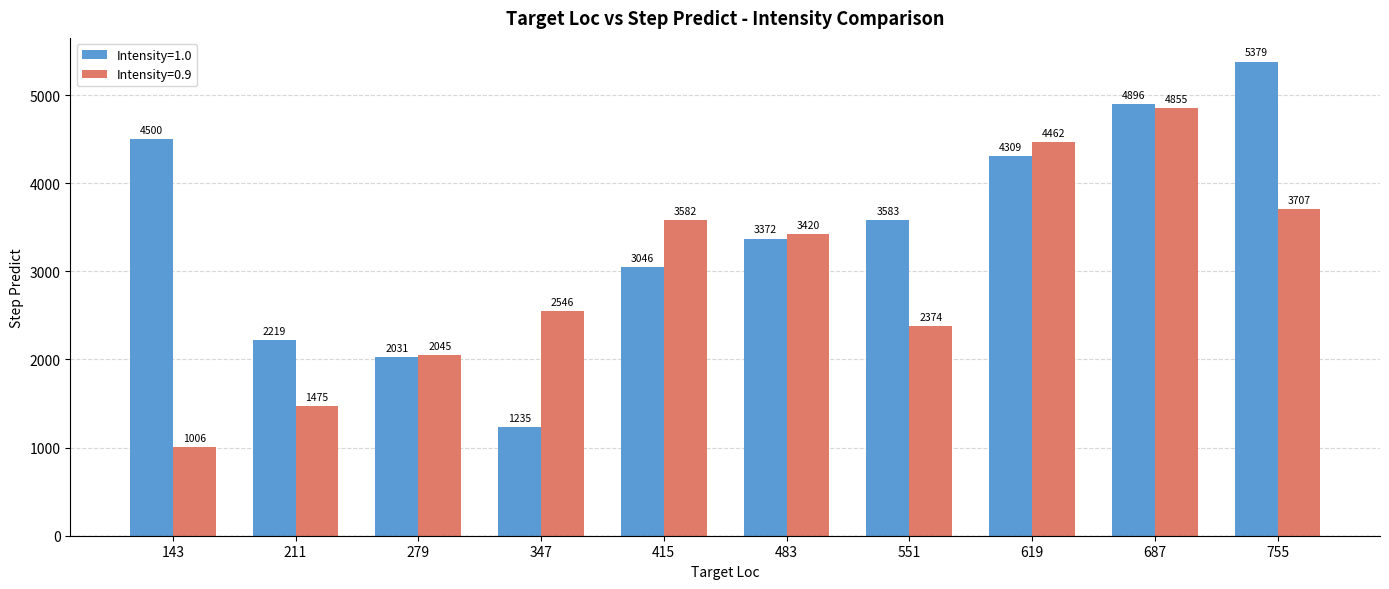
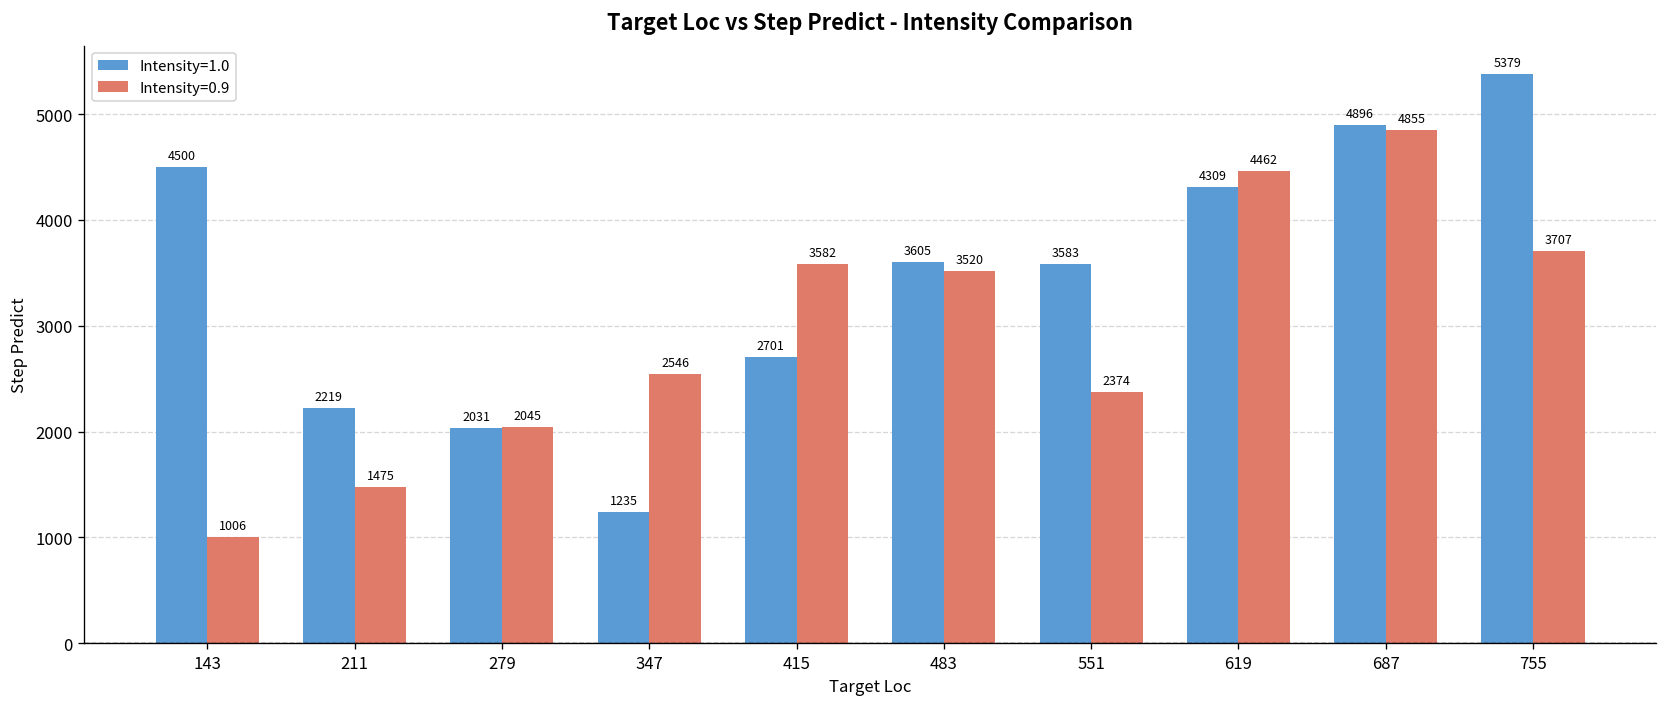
  {
    "Intensity=1.0": {
      "143": 4500,
      "211": 2219,
      "279": 2031,
      "347": 1235,
-     "415": 3046,
-     "483": 3372,
+     "415": 2701,
+     "483": 3605,
      "551": 3583,
      "619": 4309,
      "687": 4896,
      "755": 5379
    },
    "Intensity=0.9": {
      "143": 1006,
      "211": 1475,
      "279": 2045,
      "347": 2546,
      "415": 3582,
-     "483": 3420,
+     "483": 3520,
      "551": 2374,
      "619": 4462,
      "687": 4855,
      "755": 3707
    }
  }
